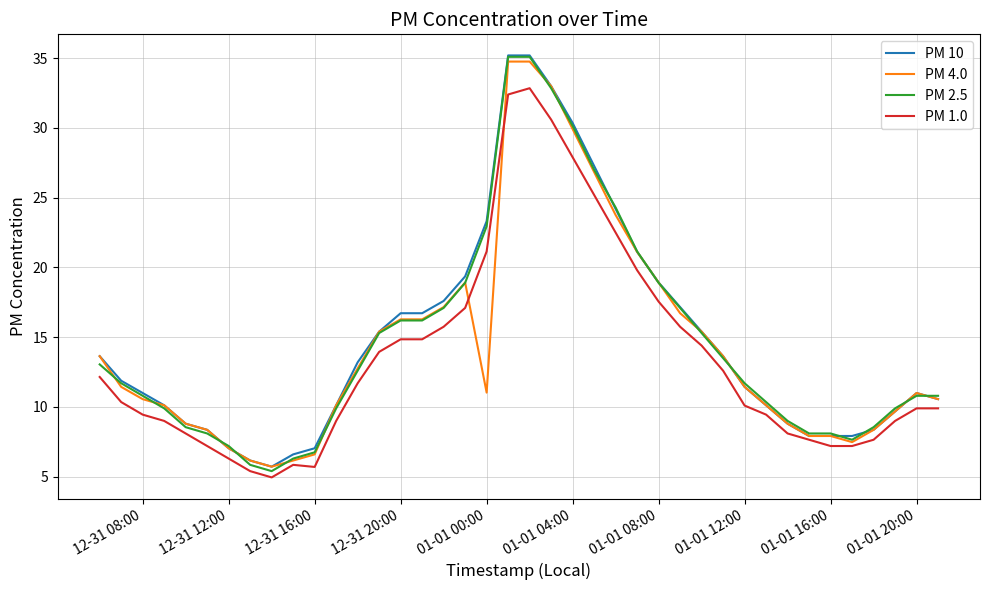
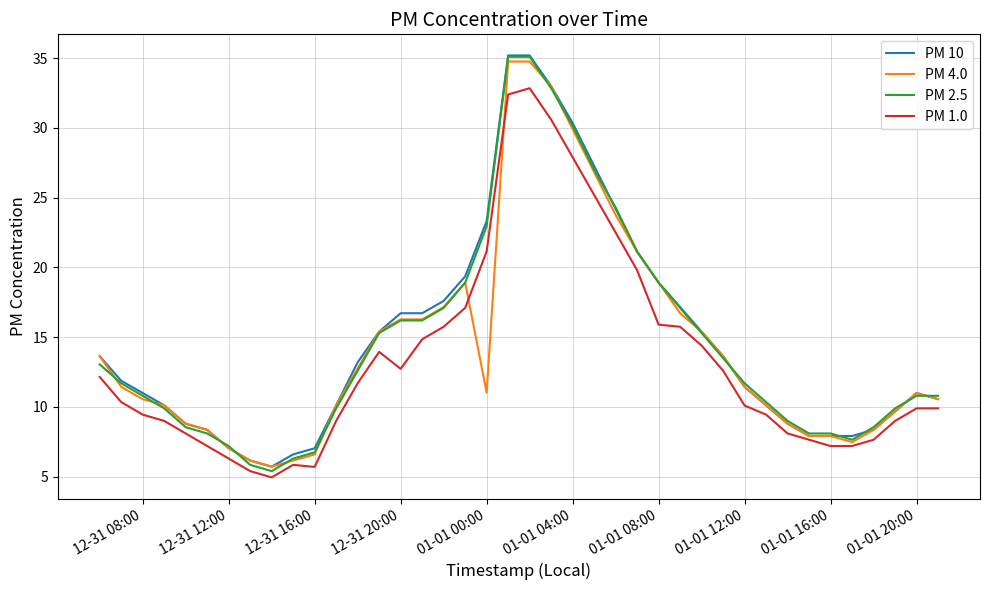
  {
    "PM 10": {
      "12-31 08:00": 11.0,
      "12-31 16:00": 7.0,
      "12-31 20:00": 16.7,
      "01-01 00:00": 23.3,
      "01-01 04:00": 30.4
    },
    "PM 4.0": {
      "12-31 08:00": 10.6,
      "01-01 00:00": 11.0,
      "01-01 04:00": 29.9
    },
    "PM 2.5": {
      "12-31 08:00": 10.8,
      "01-01 00:00": 23.0,
      "01-01 04:00": 30.2,
      "01-01 12:00": 11.7,
      "01-01 20:00": 10.8
    },
    "PM 1.0": {
      "12-31 08:00": 9.5,
      "12-31 12:00": 6.3,
      "12-31 16:00": 5.7,
-     "12-31 20:00": 14.9,
+     "12-31 20:00": 12.7,
      "01-01 00:00": 21.2,
      "01-01 04:00": 27.9,
-     "01-01 08:00": 17.6,
+     "01-01 08:00": 15.9,
      "01-01 12:00": 10.1,
      "01-01 16:00": 7.2,
      "01-01 20:00": 9.9
    }
  }
